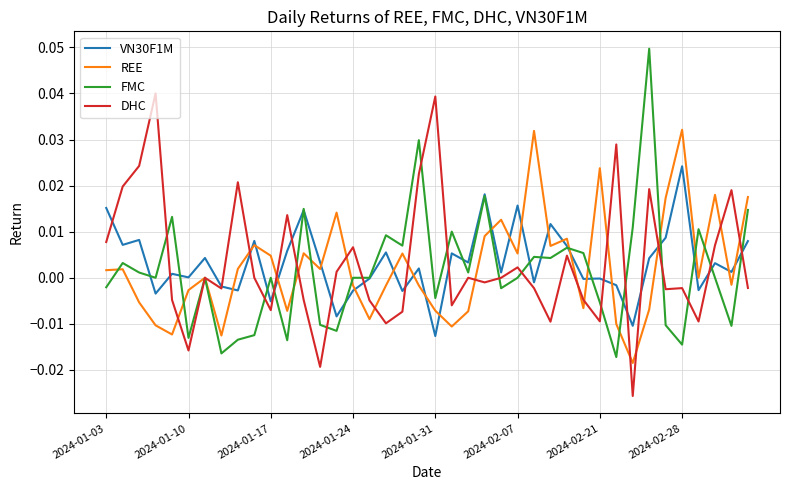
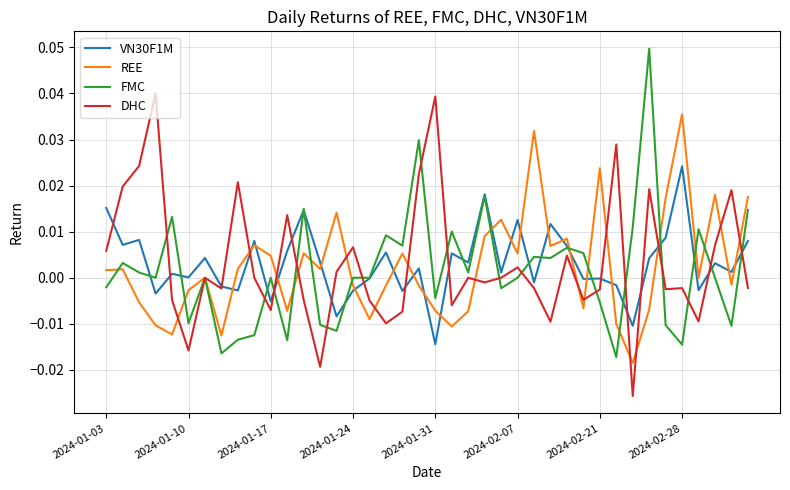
  {
    "VN30F1M": {
      "2024-01-03": 0.015,
      "2024-01-10": 0.000,
      "2024-01-17": -0.005,
      "2024-01-24": -0.003,
-     "2024-01-31": -0.013,
-     "2024-02-07": 0.016,
+     "2024-01-31": -0.014,
+     "2024-02-07": 0.013,
      "2024-02-21": 0.000,
      "2024-02-28": 0.024
    },
    "REE": {
      "2024-01-03": 0.002,
      "2024-01-10": -0.003,
      "2024-01-17": 0.005,
      "2024-01-24": -0.002,
      "2024-01-31": -0.007,
      "2024-02-07": 0.005,
      "2024-02-21": 0.024,
-     "2024-02-28": 0.032
+     "2024-02-28": 0.035
    },
    "FMC": {
      "2024-01-03": -0.002,
-     "2024-01-10": -0.013,
+     "2024-01-10": -0.010,
      "2024-01-17": 0.000,
      "2024-01-24": 0.000,
      "2024-01-31": -0.004,
      "2024-02-07": 0.000,
      "2024-02-21": -0.005,
      "2024-02-28": -0.015
    },
    "DHC": {
-     "2024-01-03": 0.008,
+     "2024-01-03": 0.006,
      "2024-01-10": -0.016,
      "2024-01-17": -0.007,
      "2024-01-24": 0.007,
      "2024-01-31": 0.039,
      "2024-02-07": 0.002,
-     "2024-02-21": -0.009,
+     "2024-02-21": -0.003,
      "2024-02-28": -0.002
    }
  }
